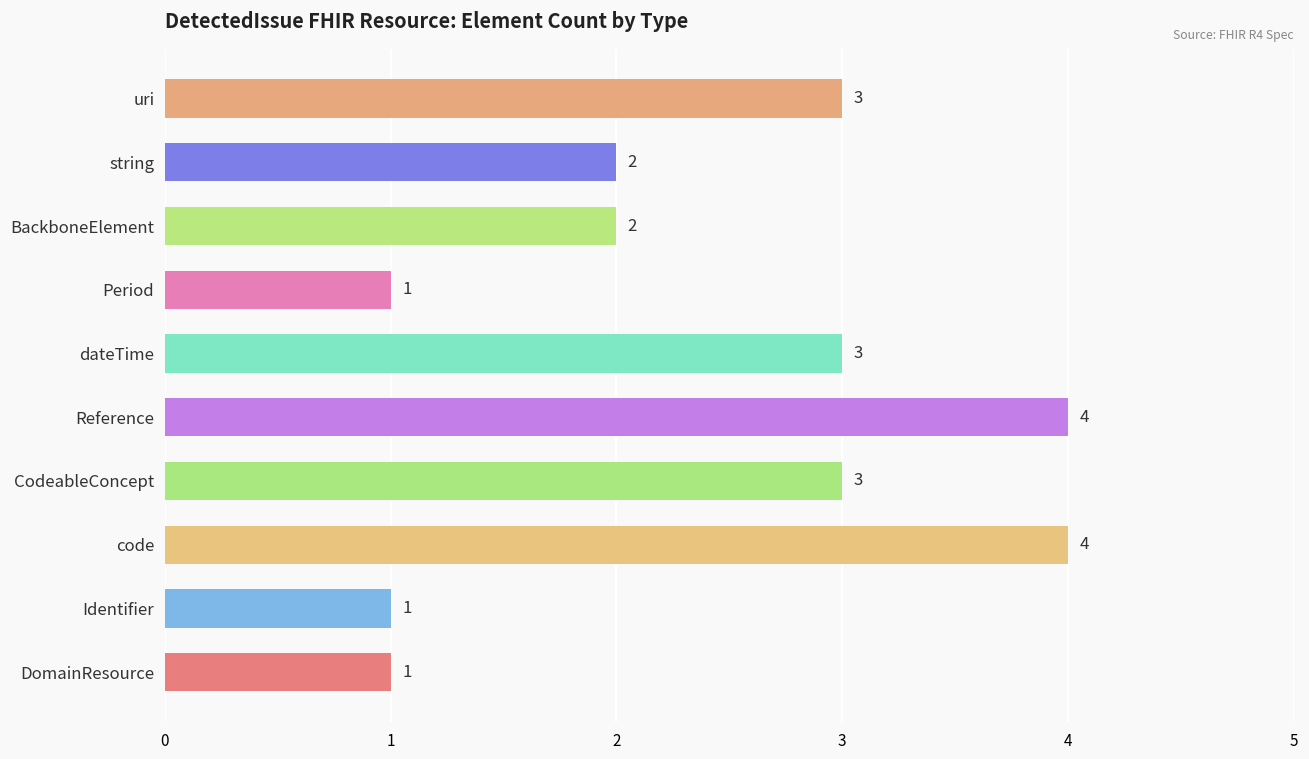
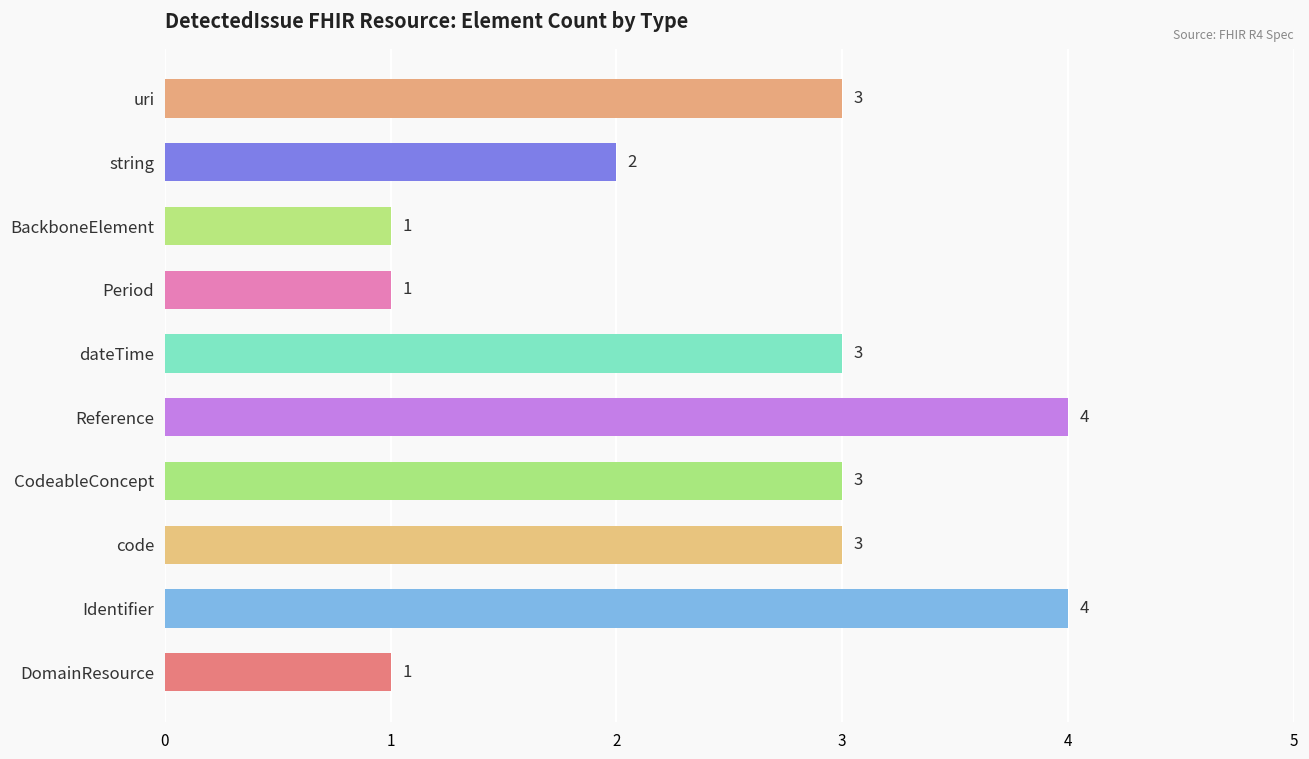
  {
    "uri": 3,
    "string": 2,
-   "BackboneElement": 2,
+   "BackboneElement": 1,
    "Period": 1,
    "dateTime": 3,
    "Reference": 4,
    "CodeableConcept": 3,
-   "code": 4,
-   "Identifier": 1,
+   "code": 3,
+   "Identifier": 4,
    "DomainResource": 1
  }
